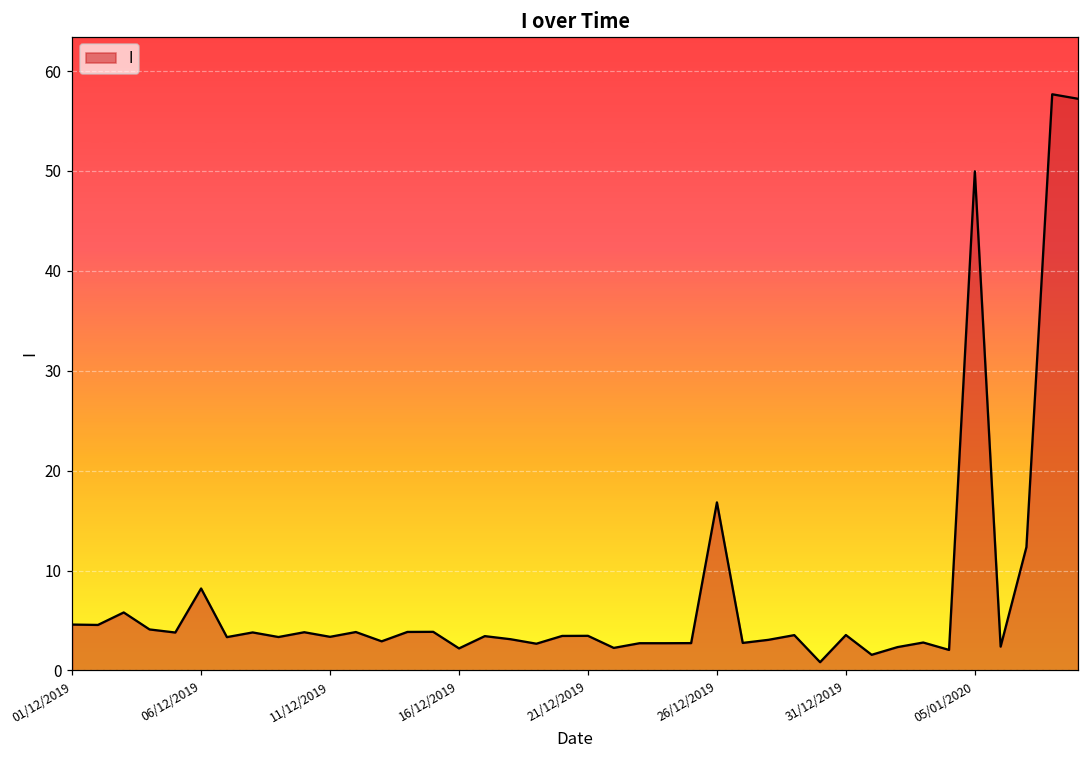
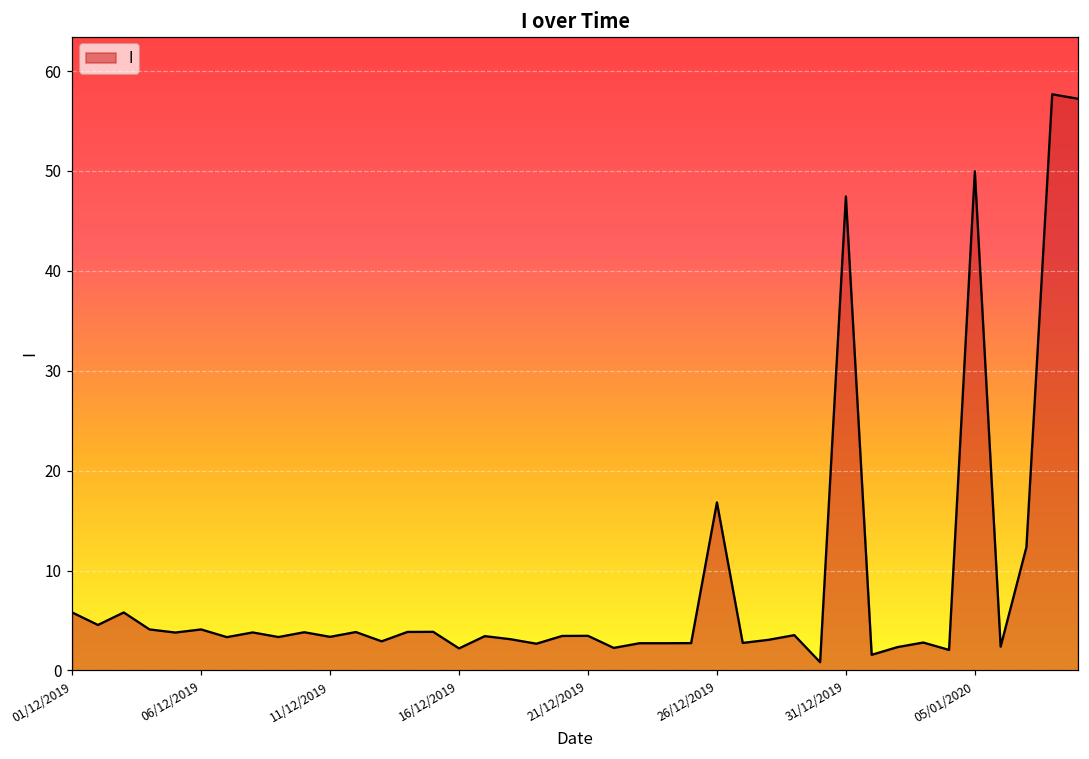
  {
-   "01/12/2019": 5,
-   "06/12/2019": 8,
+   "01/12/2019": 6,
+   "06/12/2019": 4,
    "11/12/2019": 3,
    "16/12/2019": 2,
    "21/12/2019": 3,
    "26/12/2019": 17,
-   "31/12/2019": 4,
+   "31/12/2019": 47,
    "05/01/2020": 50
  }
